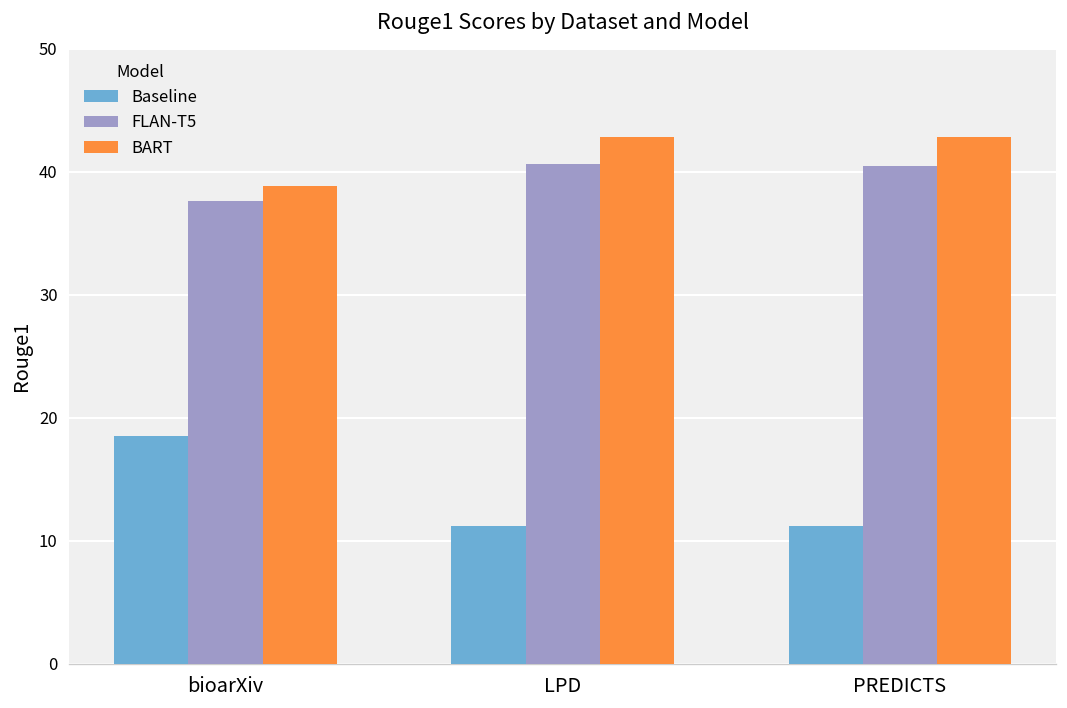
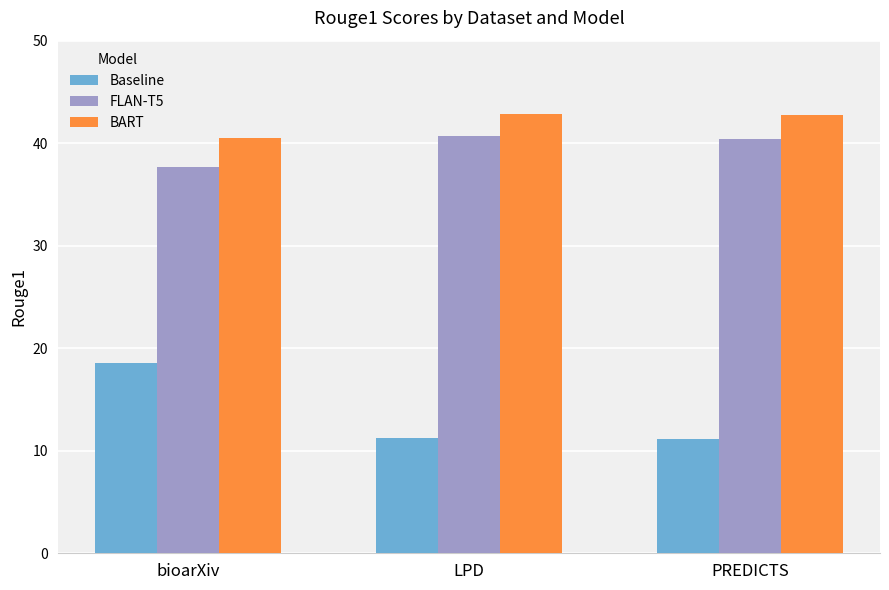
  {
    "BART": {
-     "bioarXiv": 38.8,
+     "bioarXiv": 40.5,
      "LPD": 42.8,
      "PREDICTS": 42.8
    }
  }
